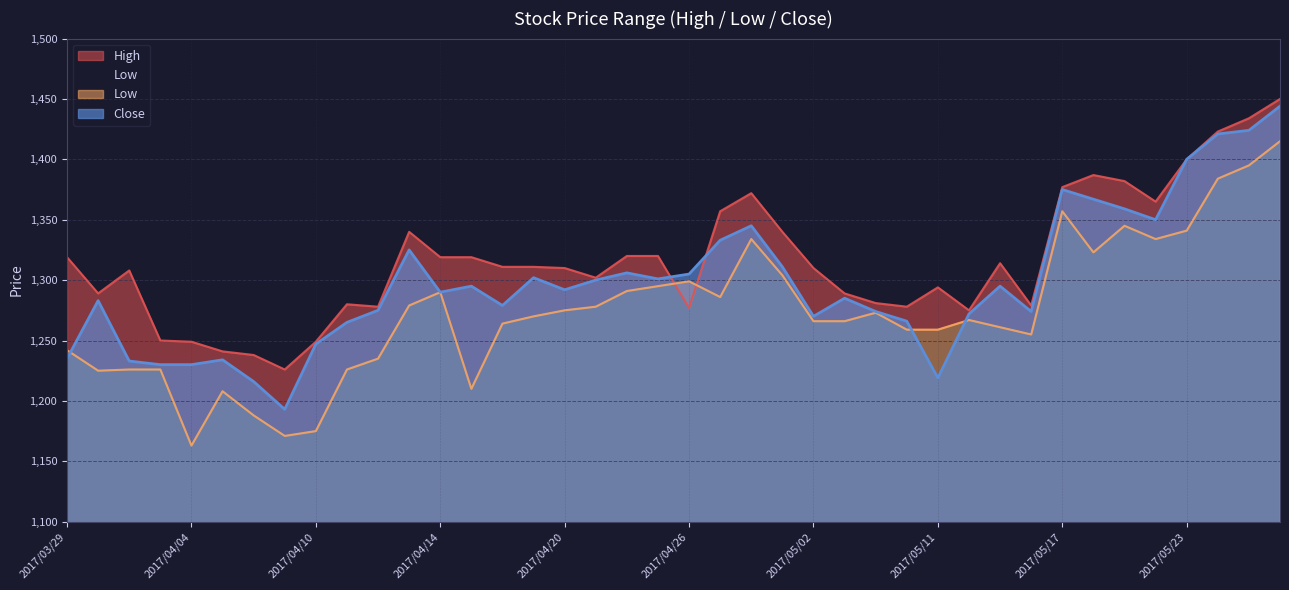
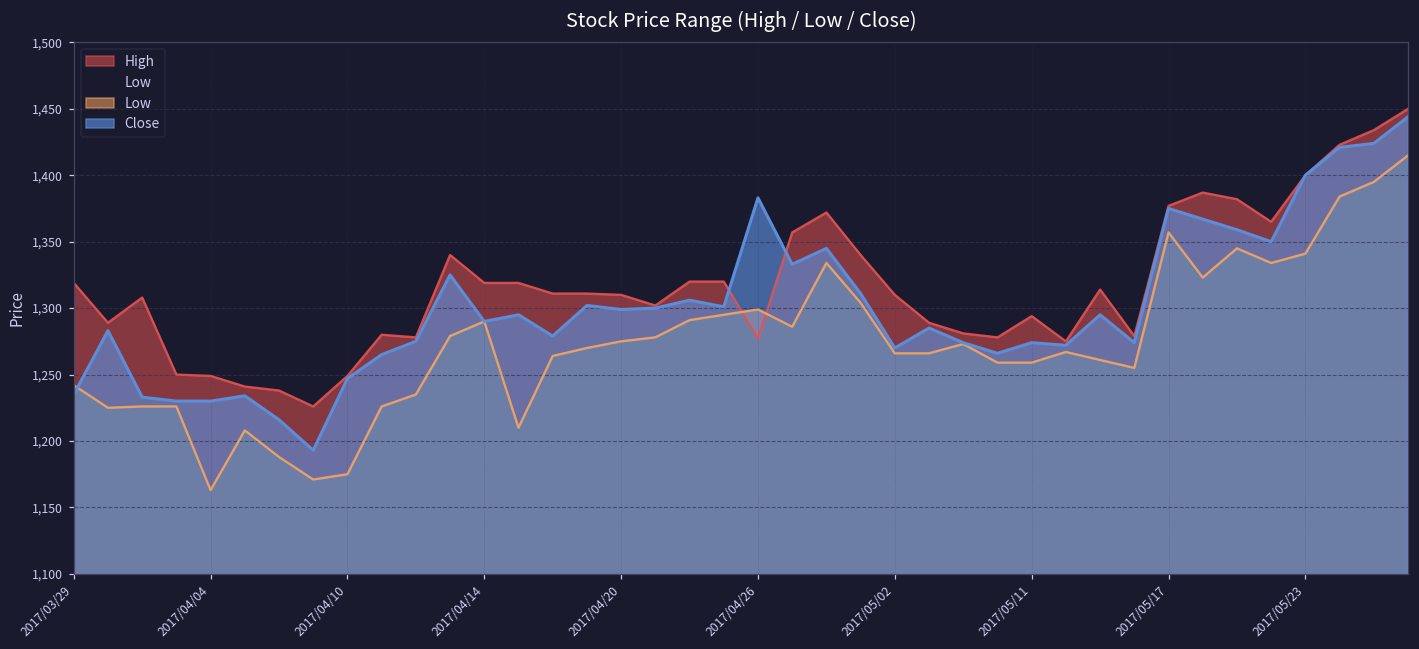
  {
    "Low": {
      "2017/03/29": "1,242",
      "2017/04/04": "1,163",
      "2017/04/10": "1,175",
      "2017/04/20": "1,275",
      "2017/05/02": "1,266",
      "2017/05/11": "1,259",
      "2017/05/17": "1,357",
      "2017/05/23": "1,341"
    },
    "Close": {
      "2017/03/29": "1,235",
      "2017/04/04": "1,230",
-     "2017/04/20": "1,292",
-     "2017/04/26": "1,305",
+     "2017/04/20": "1,299",
+     "2017/04/26": "1,383",
      "2017/05/02": "1,270",
-     "2017/05/11": "1,219"
+     "2017/05/11": "1,274"
    }
  }
